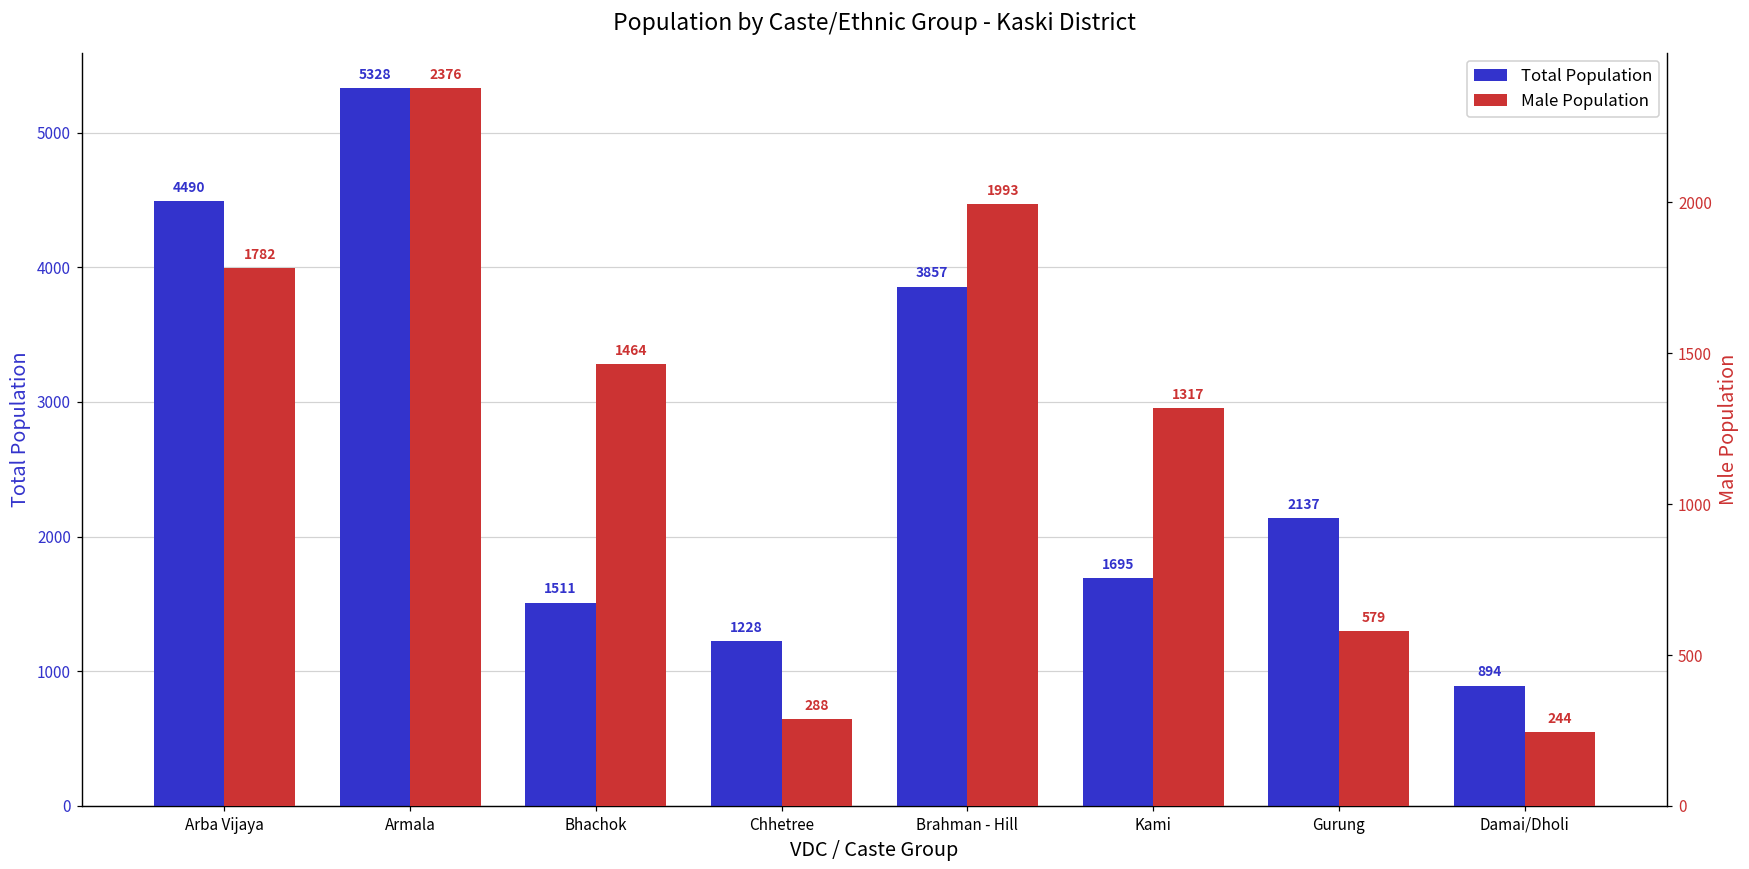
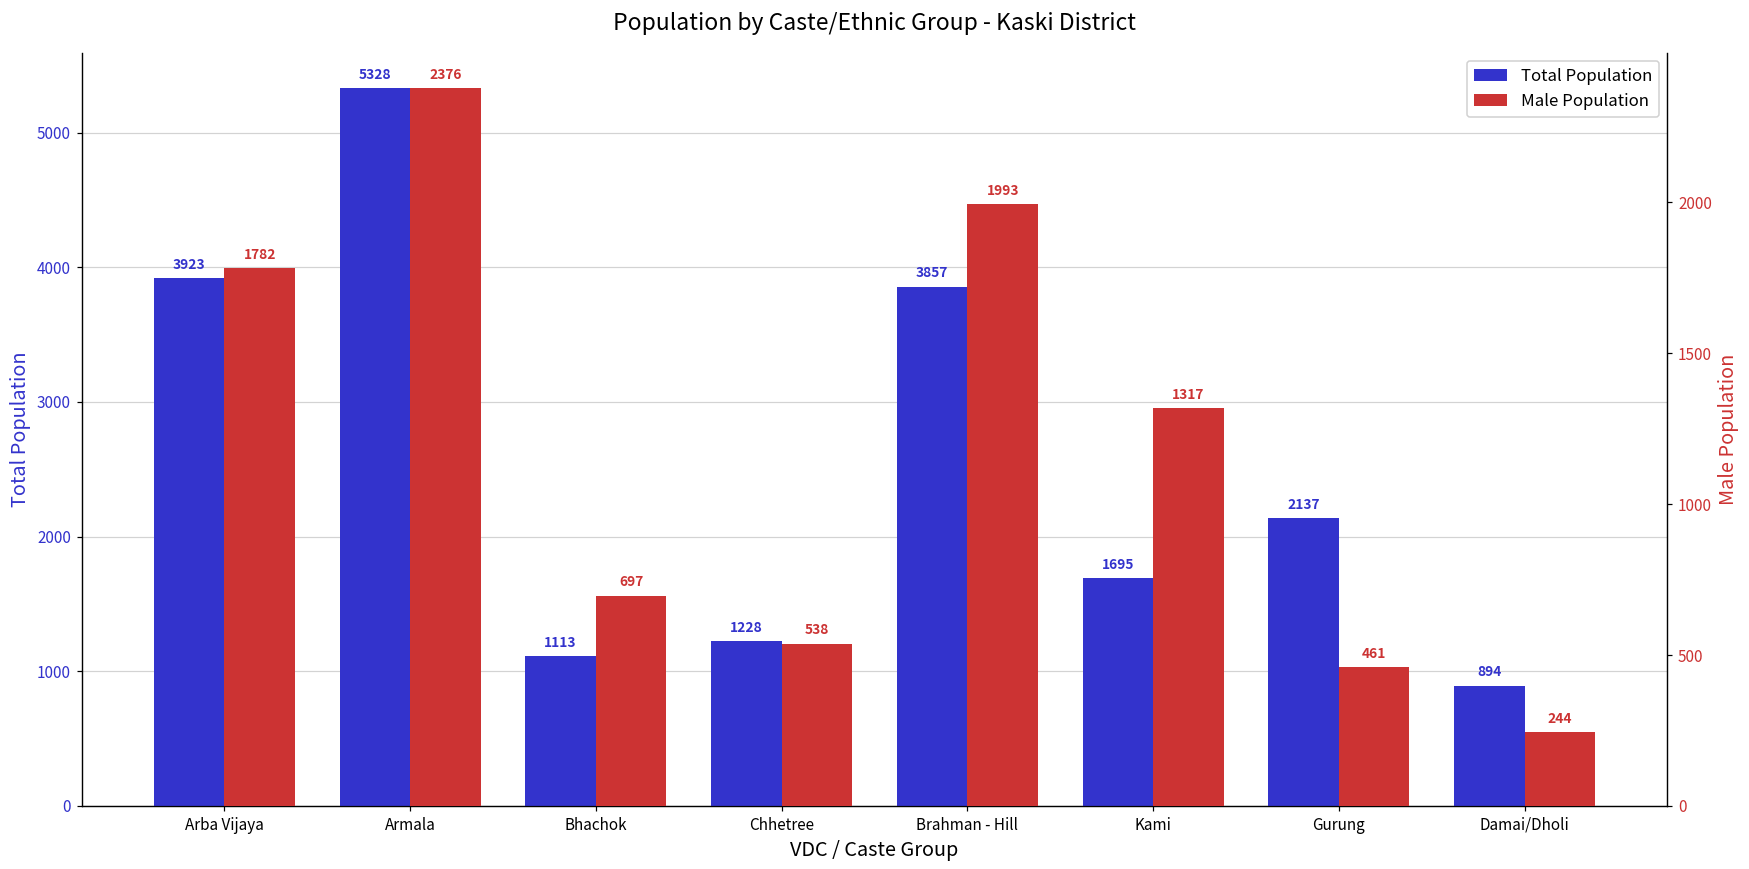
  {
    "Total Population": {
-     "Arba Vijaya": 4490,
+     "Arba Vijaya": 3923,
      "Armala": 5328,
-     "Bhachok": 1511,
+     "Bhachok": 1113,
      "Chhetree": 1228,
      "Brahman - Hill": 3857,
      "Kami": 1695,
      "Gurung": 2137,
      "Damai/Dholi": 894
    },
    "Male Population": {
      "Arba Vijaya": 1782,
      "Armala": 2376,
-     "Bhachok": 1464,
-     "Chhetree": 288,
+     "Bhachok": 697,
+     "Chhetree": 538,
      "Brahman - Hill": 1993,
      "Kami": 1317,
-     "Gurung": 579,
+     "Gurung": 461,
      "Damai/Dholi": 244
    }
  }
